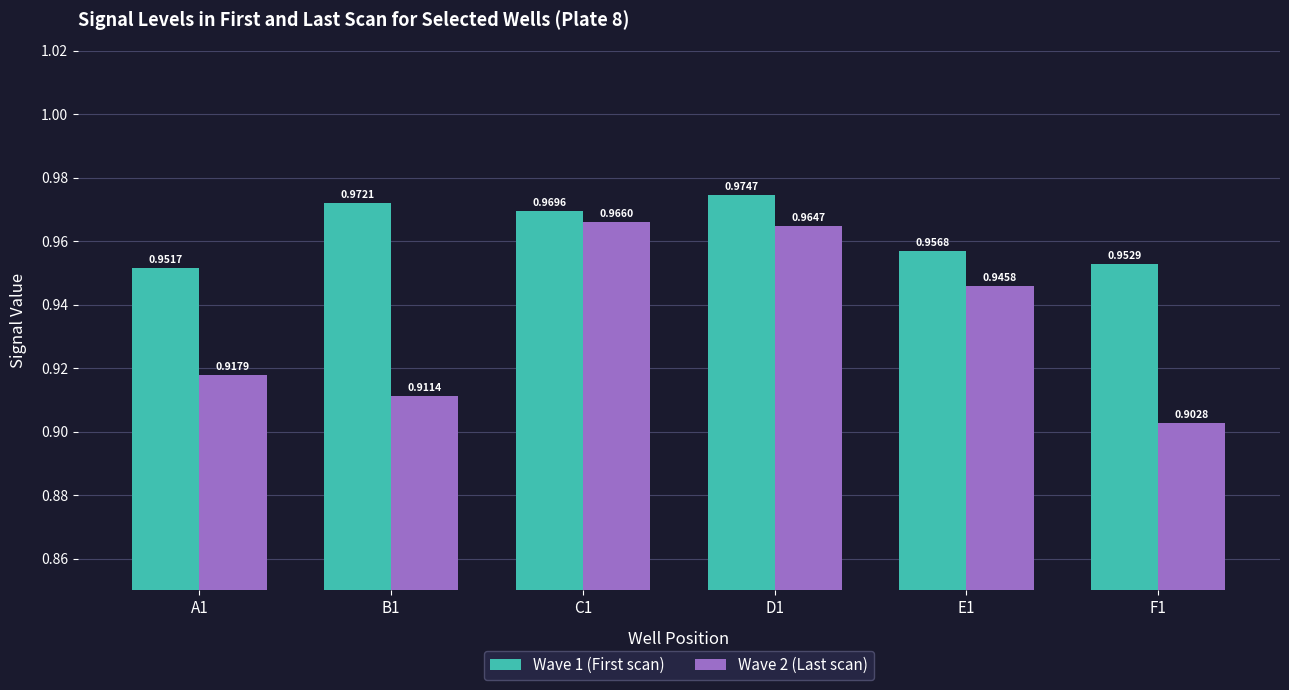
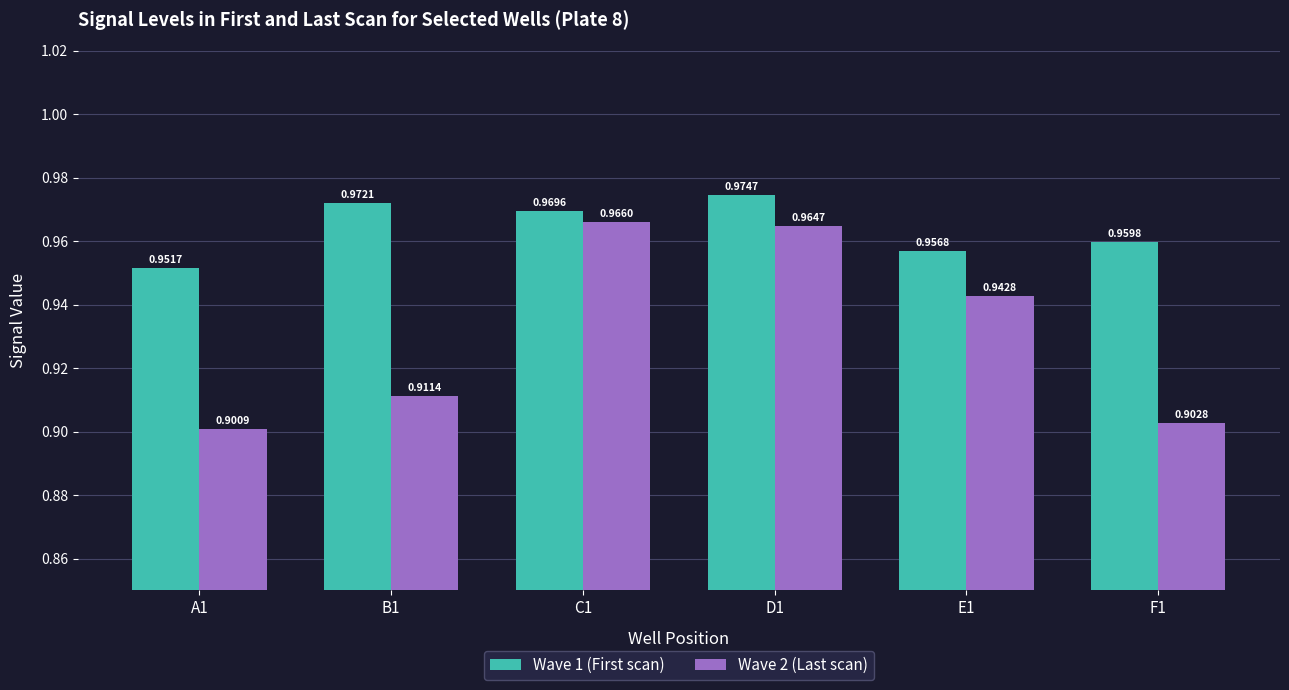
  {
    "Wave 1 (First scan)": {
      "A1": 0.9517,
      "B1": 0.9721,
      "C1": 0.9696,
      "D1": 0.9747,
      "E1": 0.9568,
-     "F1": 0.9529
+     "F1": 0.9598
    },
    "Wave 2 (Last scan)": {
-     "A1": 0.9179,
+     "A1": 0.9009,
      "B1": 0.9114,
      "C1": 0.9660,
      "D1": 0.9647,
-     "E1": 0.9458,
+     "E1": 0.9428,
      "F1": 0.9028
    }
  }
